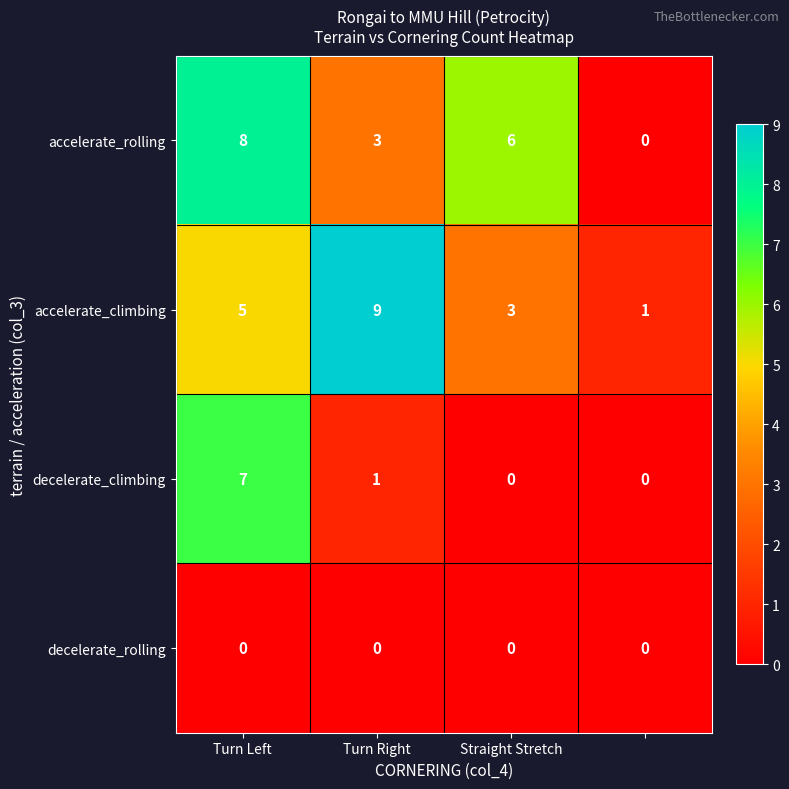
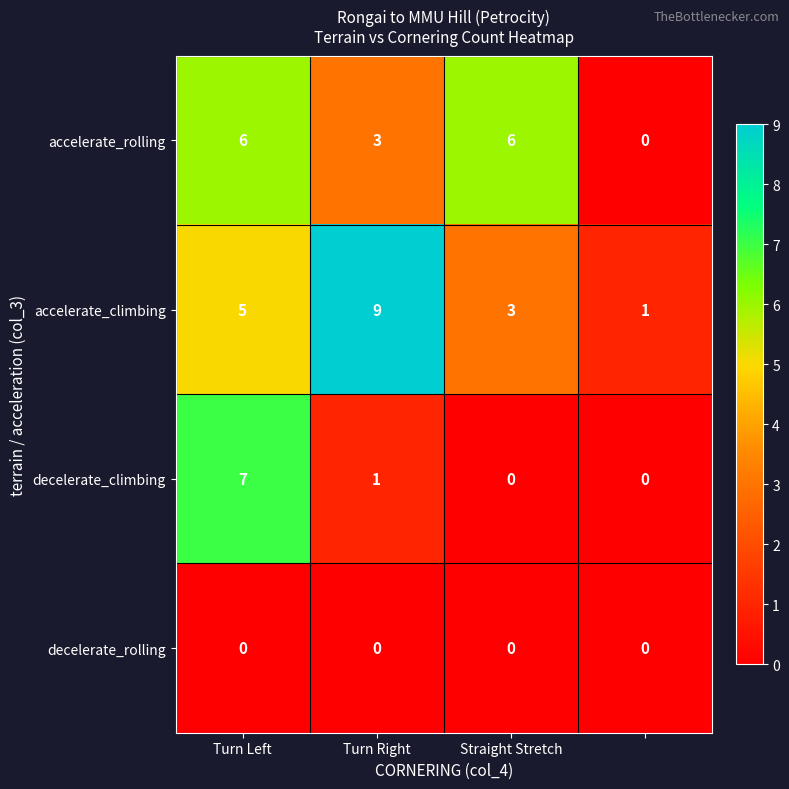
  {
    "accelerate_rolling": {
-     "Turn Left": 8,
+     "Turn Left": 6,
      "Turn Right": 3,
      "Straight Stretch": 6
    },
    "accelerate_climbing": {
      "Turn Left": 5,
      "Turn Right": 9,
      "Straight Stretch": 3
    },
    "decelerate_climbing": {
      "Turn Left": 7,
      "Turn Right": 1,
      "Straight Stretch": 0
    },
    "decelerate_rolling": {
      "Turn Left": 0,
      "Turn Right": 0,
      "Straight Stretch": 0
    }
  }
